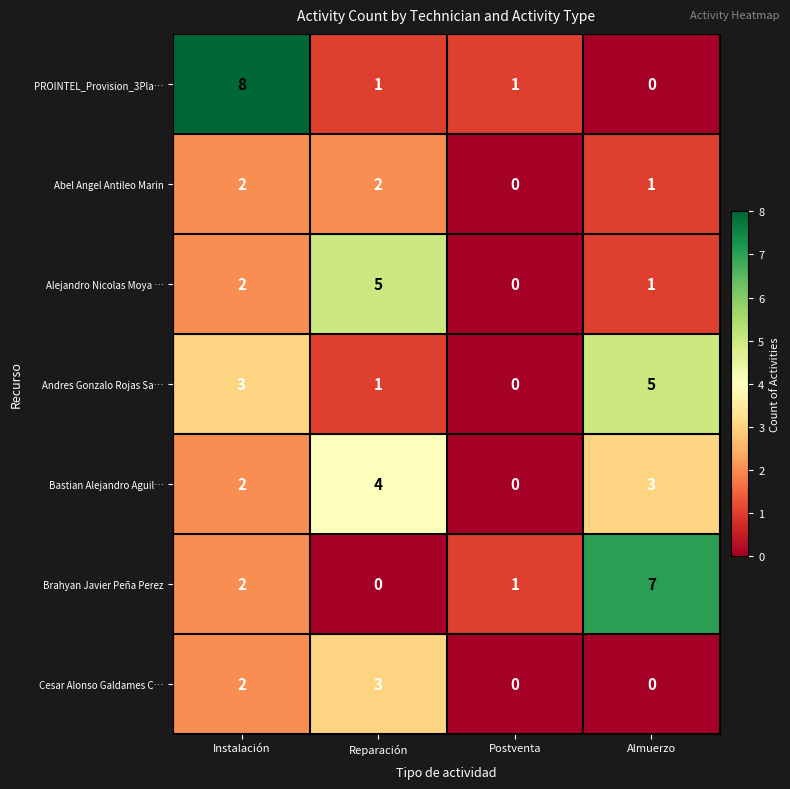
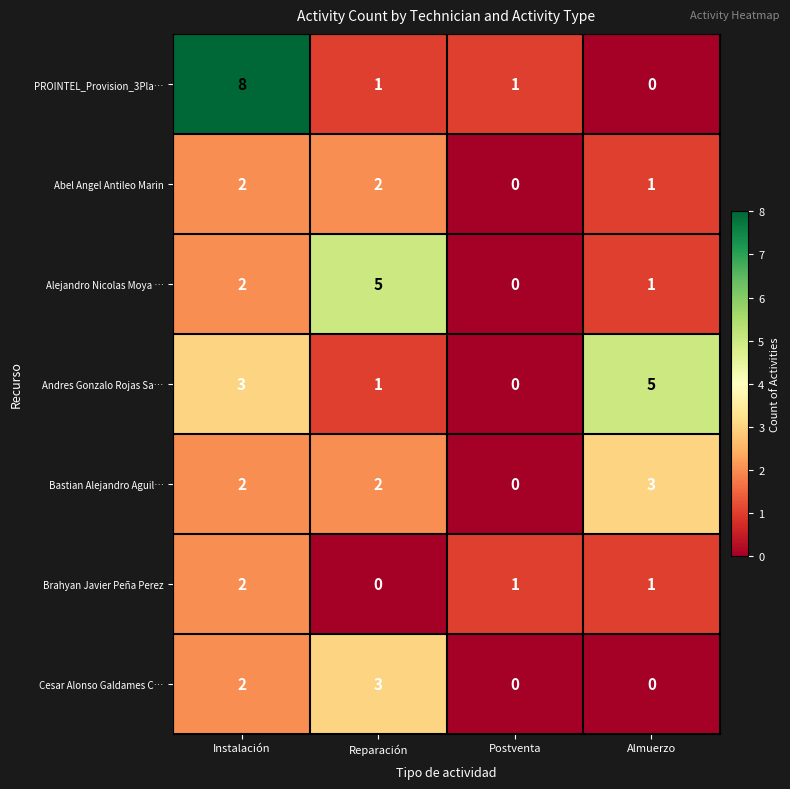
  {
    "PROINTEL_Provision_3Pla…": {
      "Instalación": 8,
      "Reparación": 1,
      "Postventa": 1,
      "Almuerzo": 0
    },
    "Abel Angel Antileo Marin": {
      "Instalación": 2,
      "Reparación": 2,
      "Postventa": 0,
      "Almuerzo": 1
    },
    "Alejandro Nicolas Moya …": {
      "Instalación": 2,
      "Reparación": 5,
      "Postventa": 0,
      "Almuerzo": 1
    },
    "Andres Gonzalo Rojas Sa…": {
      "Instalación": 3,
      "Reparación": 1,
      "Postventa": 0,
      "Almuerzo": 5
    },
    "Bastian Alejandro Aguil…": {
      "Instalación": 2,
-     "Reparación": 4,
+     "Reparación": 2,
      "Postventa": 0,
      "Almuerzo": 3
    },
    "Brahyan Javier Peña Perez": {
      "Instalación": 2,
      "Reparación": 0,
      "Postventa": 1,
-     "Almuerzo": 7
+     "Almuerzo": 1
    },
    "Cesar Alonso Galdames C…": {
      "Instalación": 2,
      "Reparación": 3,
      "Postventa": 0,
      "Almuerzo": 0
    }
  }
